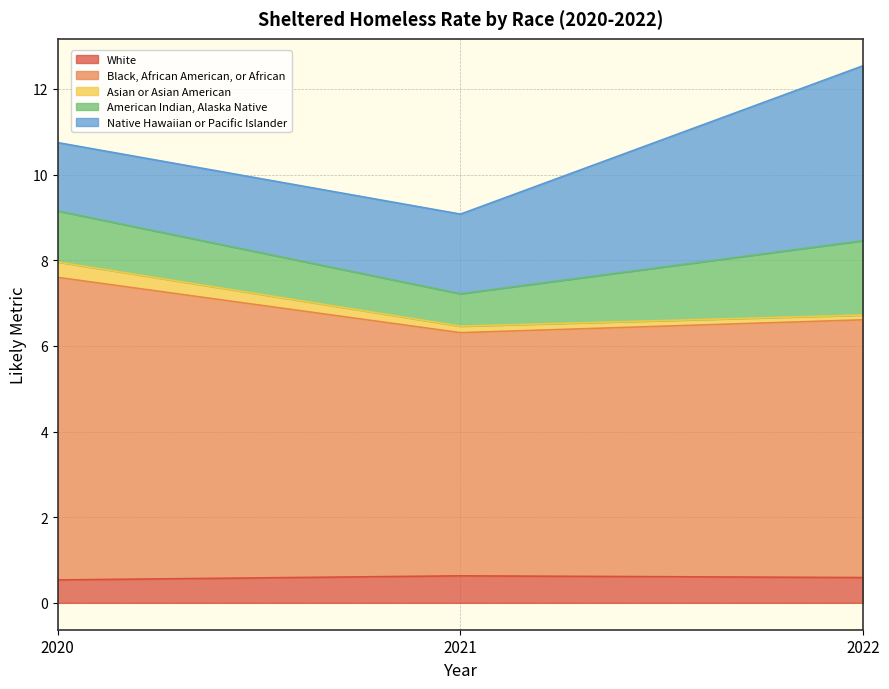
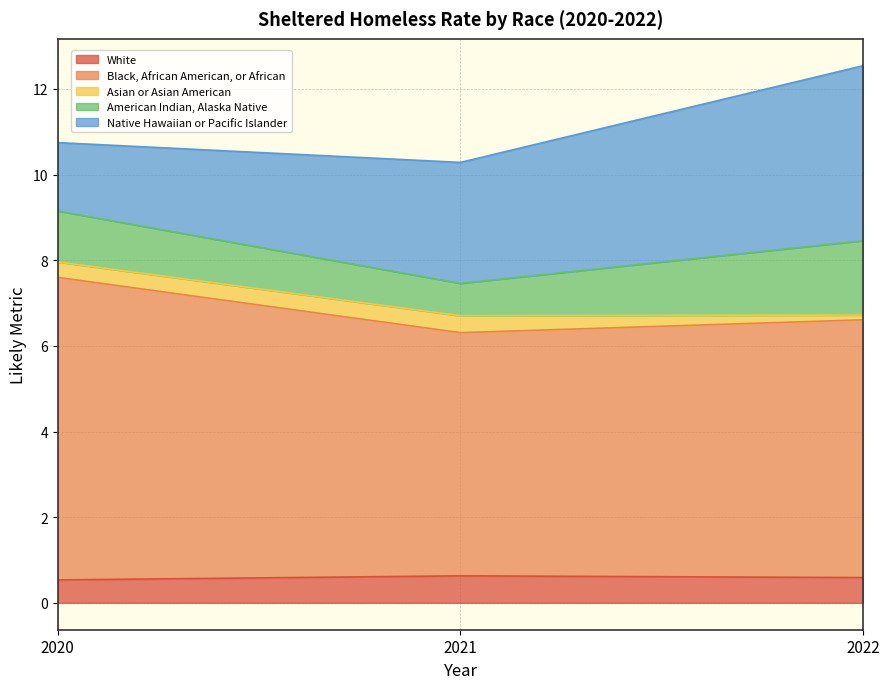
  {
    "Asian or Asian American": {
      "2020": 0.4,
-     "2021": 0.2,
+     "2021": 0.4,
      "2022": 0.1
    },
    "American Indian, Alaska Native": {
      "2020": 1.2,
      "2021": 0.8,
      "2022": 1.7
    },
    "Native Hawaiian or Pacific Islander": {
      "2020": 1.6,
-     "2021": 1.9,
+     "2021": 2.8,
      "2022": 4.1
    }
  }
